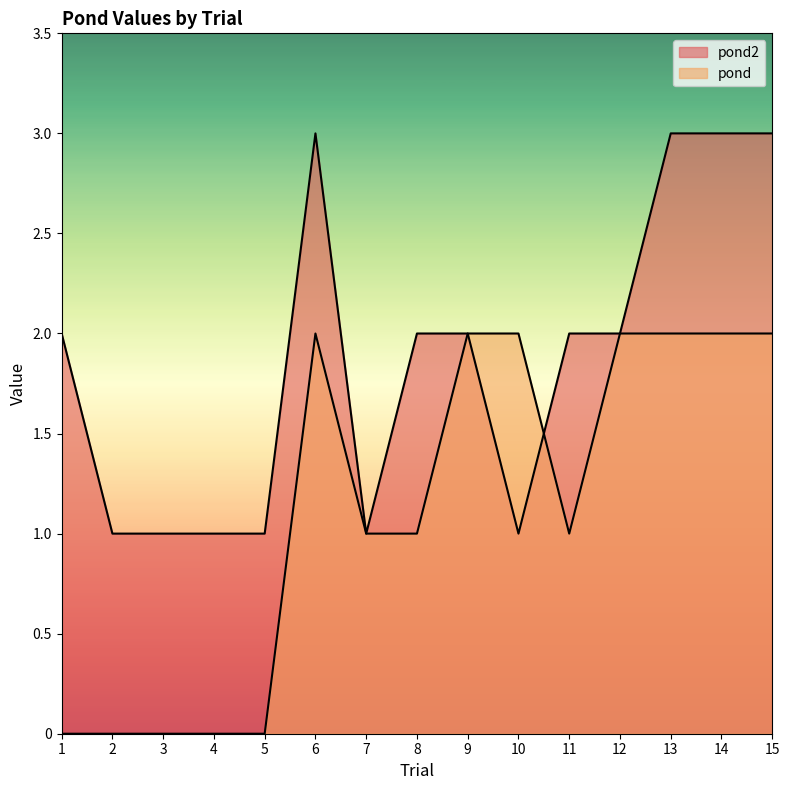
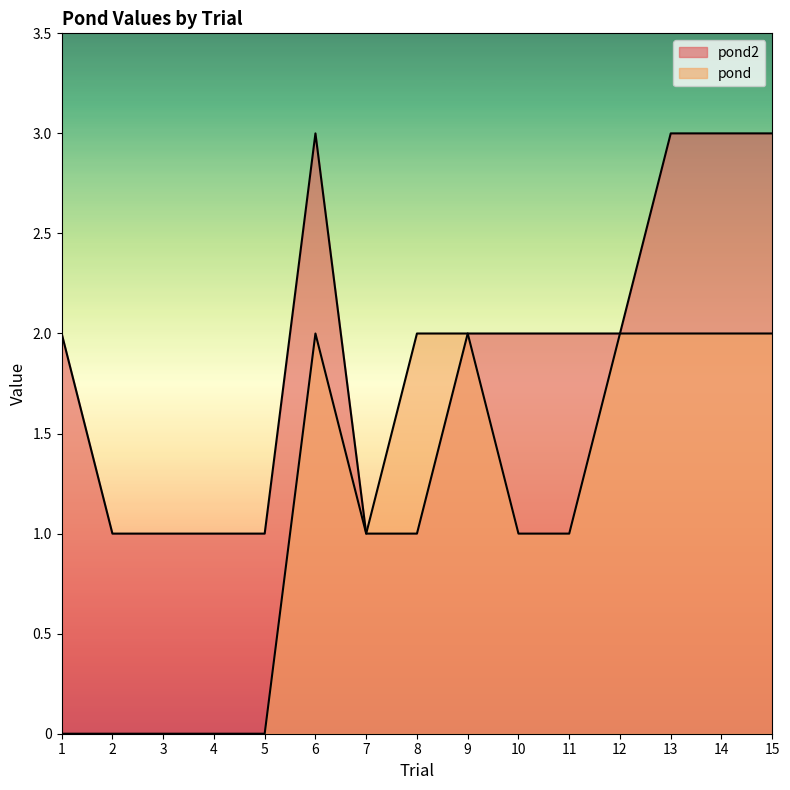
  {
    "pond2": {
      "1": 2,
      "2": 1,
      "3": 1,
      "4": 1,
      "5": 1,
      "6": 3,
-     "8": 2,
-     "10": 1,
+     "8": 1,
+     "10": 2,
      "11": 2,
      "13": 3,
      "14": 3,
      "15": 3
    },
    "pond": {
      "1": 0,
      "2": 0,
      "3": 0,
      "4": 0,
      "5": 0,
      "6": 2,
-     "8": 1,
-     "10": 2,
+     "8": 2,
+     "10": 1,
      "11": 1,
      "13": 2,
      "14": 2,
      "15": 2
    }
  }
